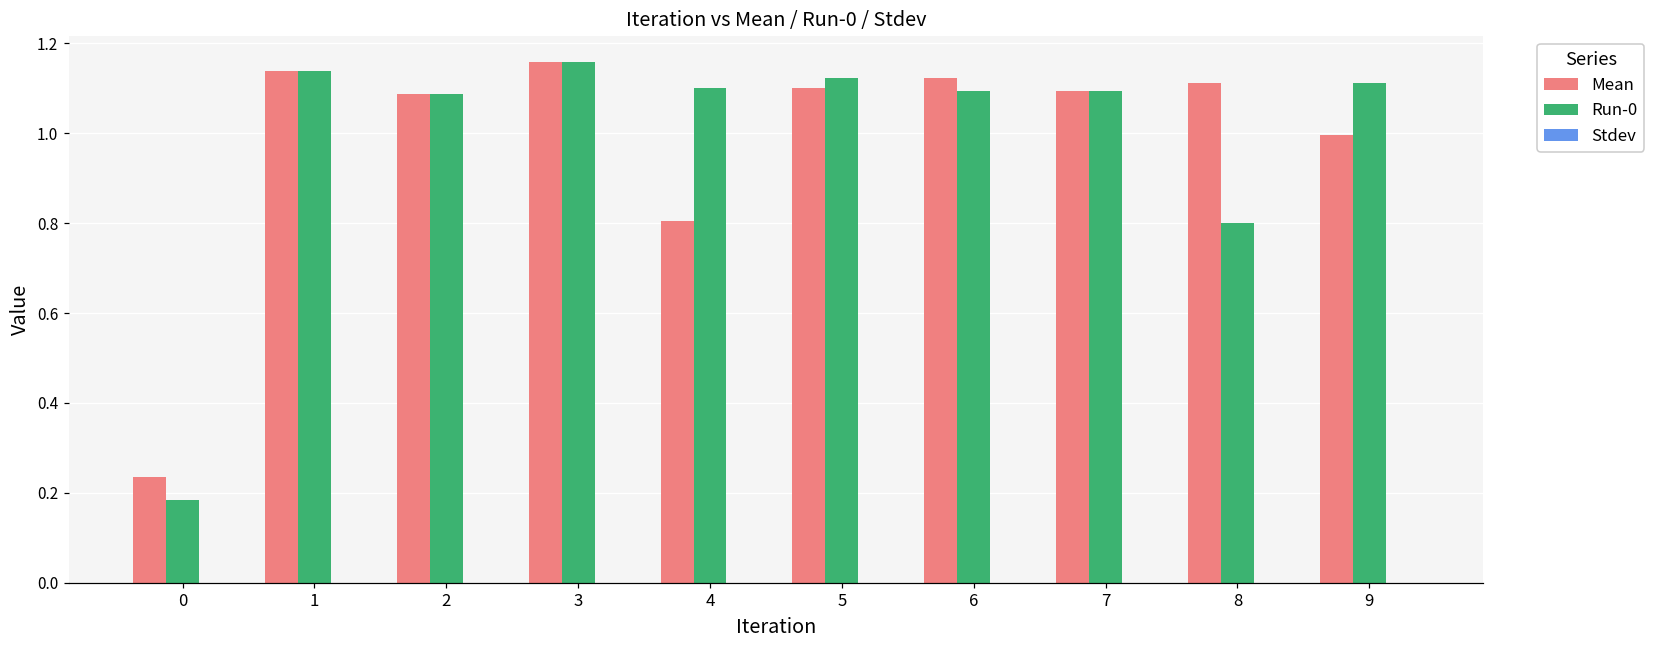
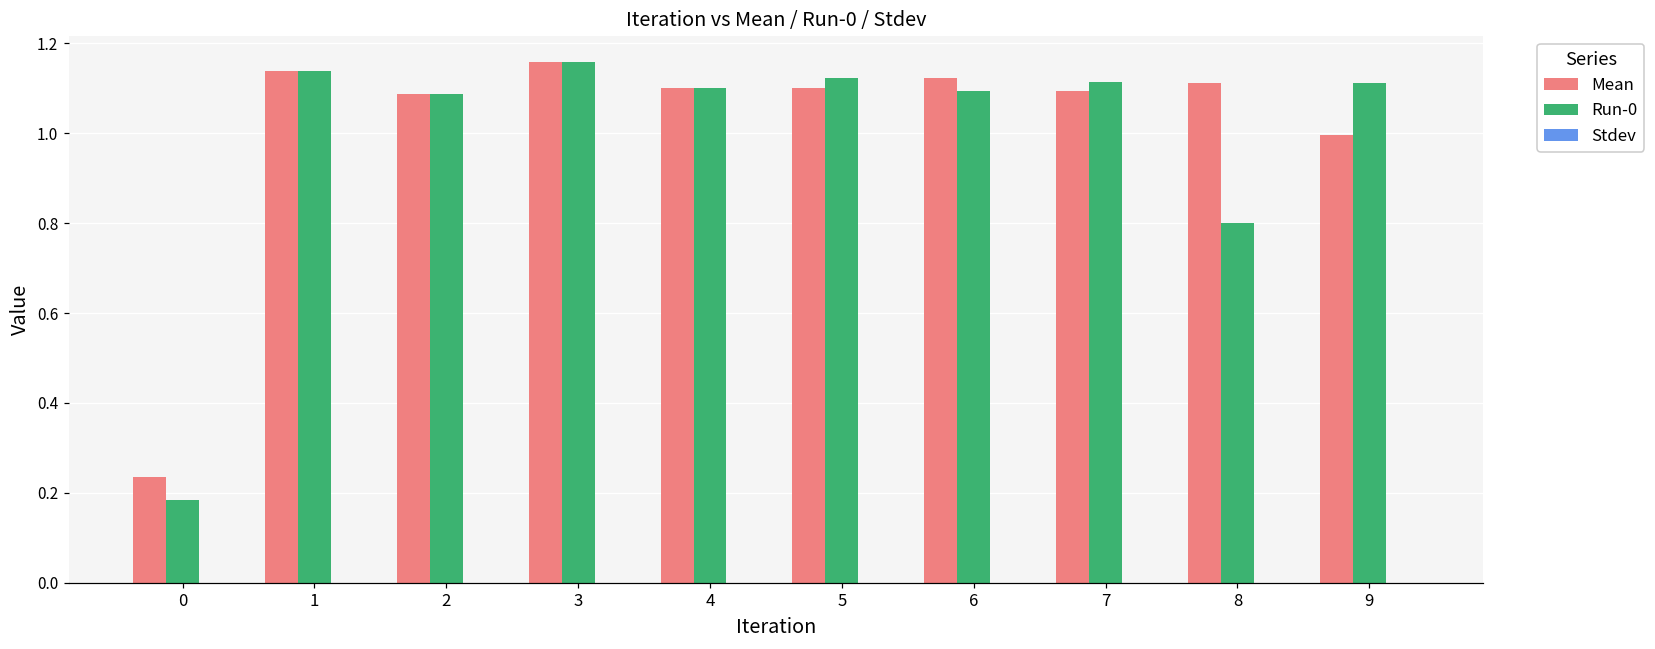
  {
    "Mean": {
      "0": 0.24,
      "1": 1.14,
      "2": 1.09,
      "3": 1.16,
-     "4": 0.80,
+     "4": 1.10,
      "5": 1.10,
      "6": 1.12,
      "7": 1.09,
      "8": 1.11,
      "9": 1.00
    },
    "Run-0": {
      "0": 0.18,
      "1": 1.14,
      "2": 1.09,
      "3": 1.16,
      "4": 1.10,
      "5": 1.12,
      "6": 1.09,
-     "7": 1.09,
+     "7": 1.11,
      "8": 0.80,
      "9": 1.11
    },
    "Stdev": {
      "0": 0.00,
      "1": 0.00,
      "2": 0.00,
      "3": 0.00,
      "4": 0.00,
      "5": 0.00,
      "6": 0.00,
      "7": 0.00,
      "8": 0.00,
      "9": 0.00
    }
  }
